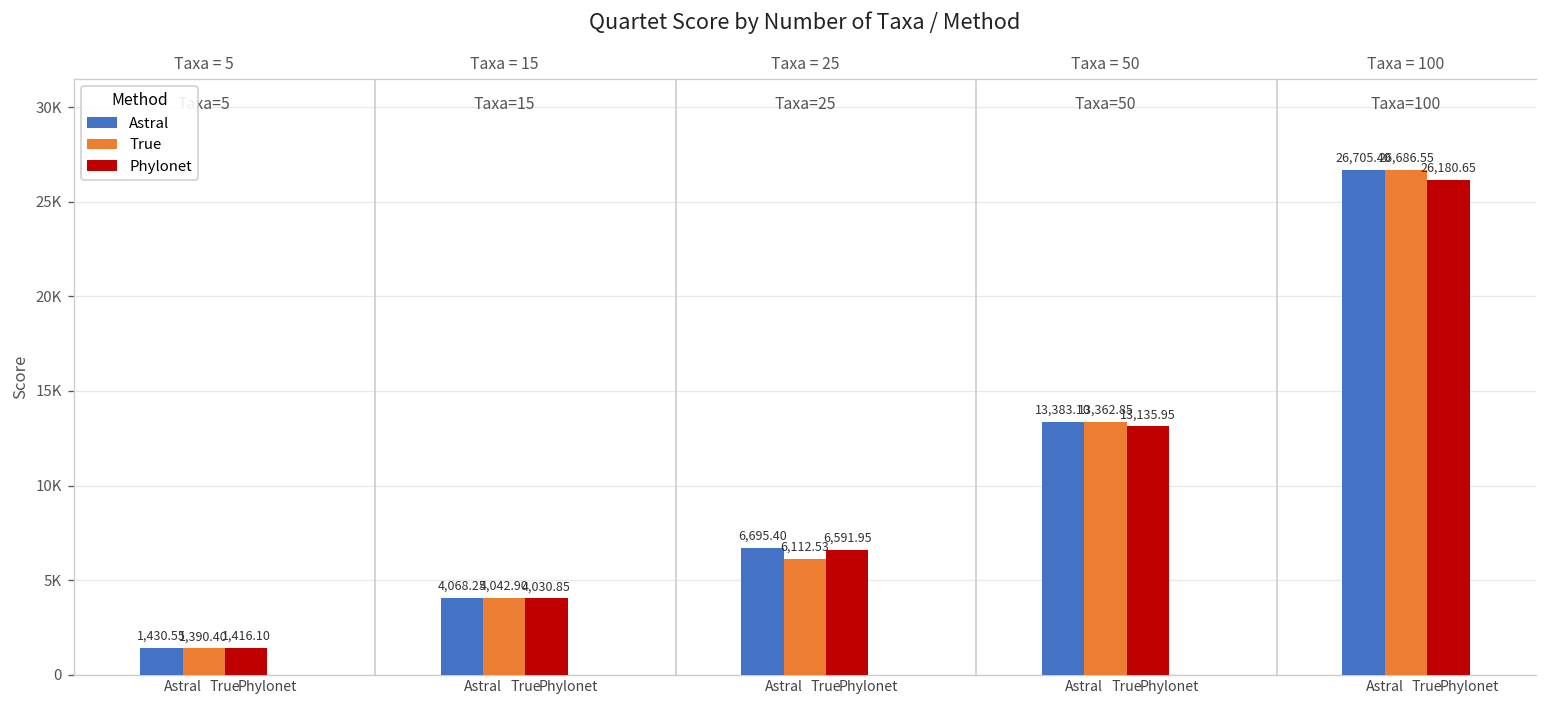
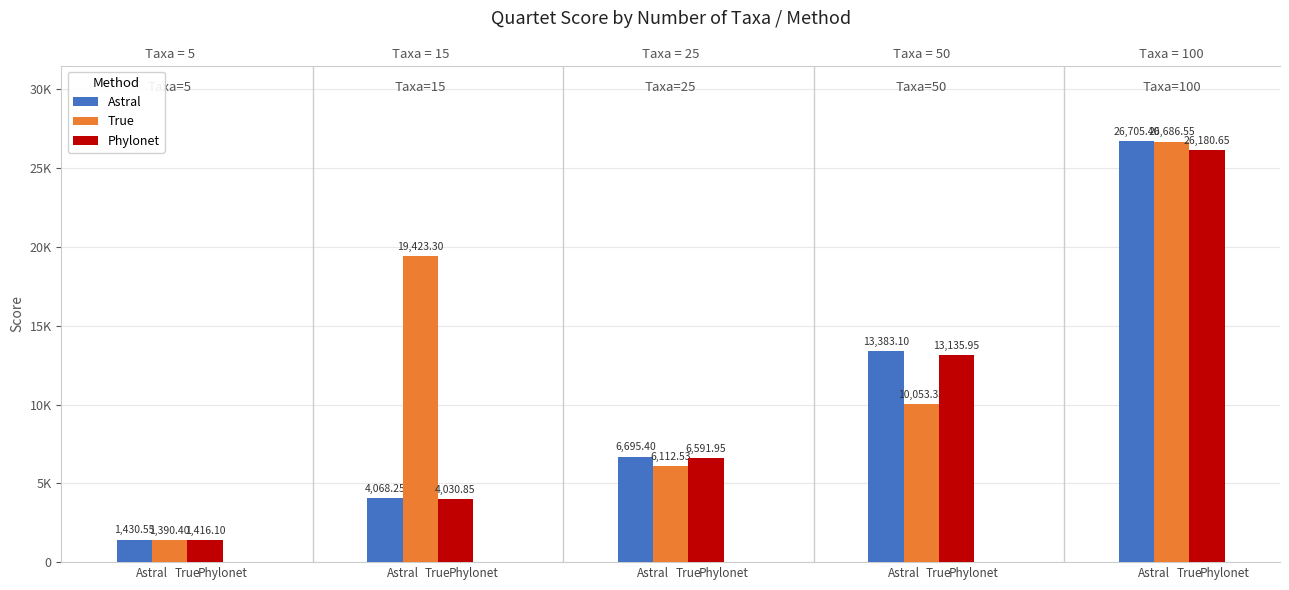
  {
    "True": {
      "Taxa = 5": "1,390.40",
-     "Taxa = 15": "4,042.90",
+     "Taxa = 15": "19,423.30",
      "Taxa = 25": "6,112.53",
-     "Taxa = 50": "13,362.85"
+     "Taxa = 50": "10,053.33"
    }
  }
